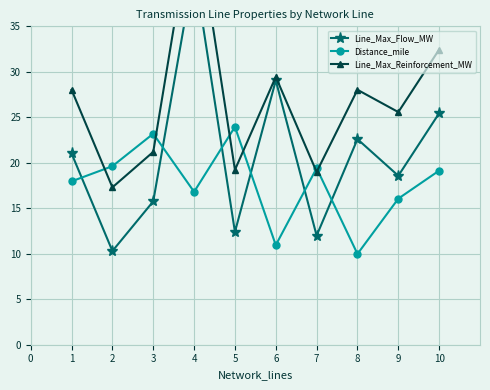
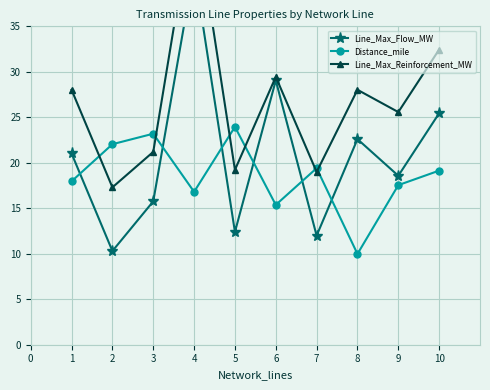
  {
    "Distance_mile": {
      "1": 18,
-     "2": 20,
+     "2": 22,
      "3": 23,
      "4": 17,
      "5": 24,
-     "6": 11,
+     "6": 15,
      "7": 19,
      "8": 10,
-     "9": 16,
+     "9": 18,
      "10": 19
    }
  }
